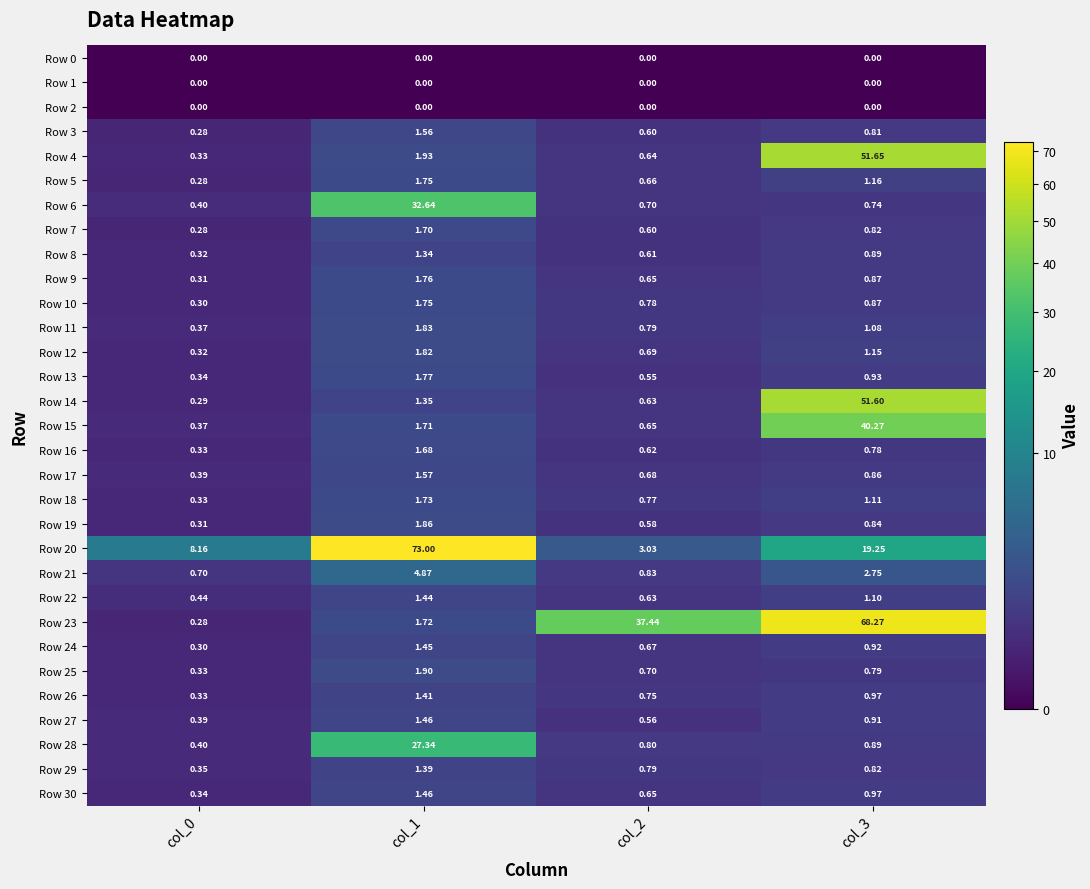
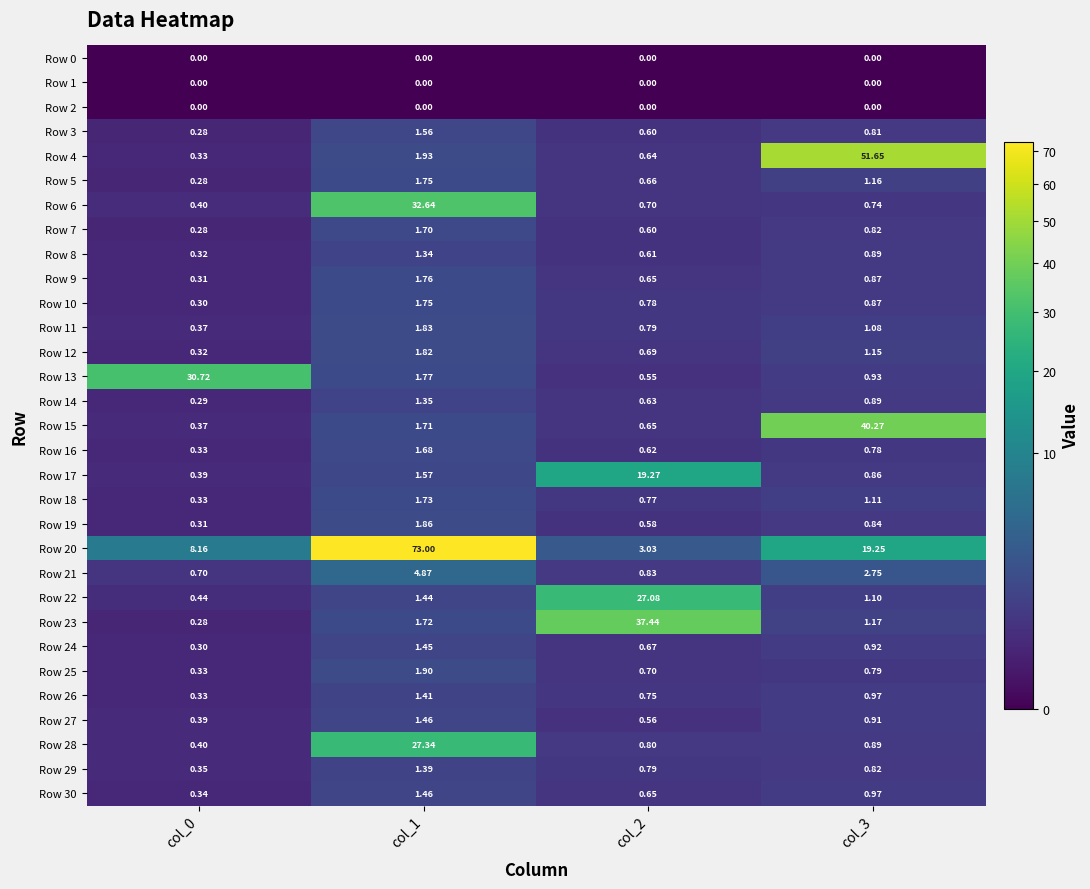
  {
    "Row 13": {
-     "col_0": 0.34
+     "col_0": 30.72
    },
    "Row 14": {
-     "col_3": 51.60
+     "col_3": 0.89
    },
    "Row 17": {
-     "col_2": 0.68
+     "col_2": 19.27
    },
    "Row 22": {
-     "col_2": 0.63
+     "col_2": 27.08
    },
    "Row 23": {
-     "col_3": 68.27
+     "col_3": 1.17
    }
  }
